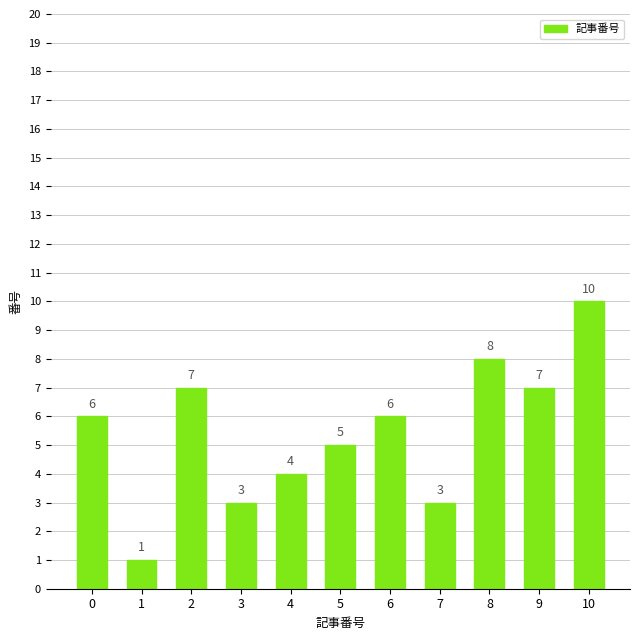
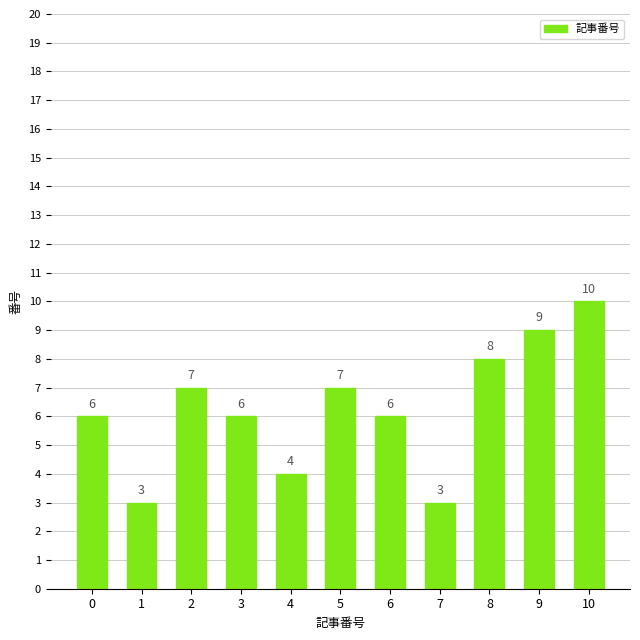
  {
    "0": 6,
-   "1": 1,
+   "1": 3,
    "2": 7,
-   "3": 3,
+   "3": 6,
    "4": 4,
-   "5": 5,
+   "5": 7,
    "6": 6,
    "7": 3,
    "8": 8,
-   "9": 7,
+   "9": 9,
    "10": 10
  }
